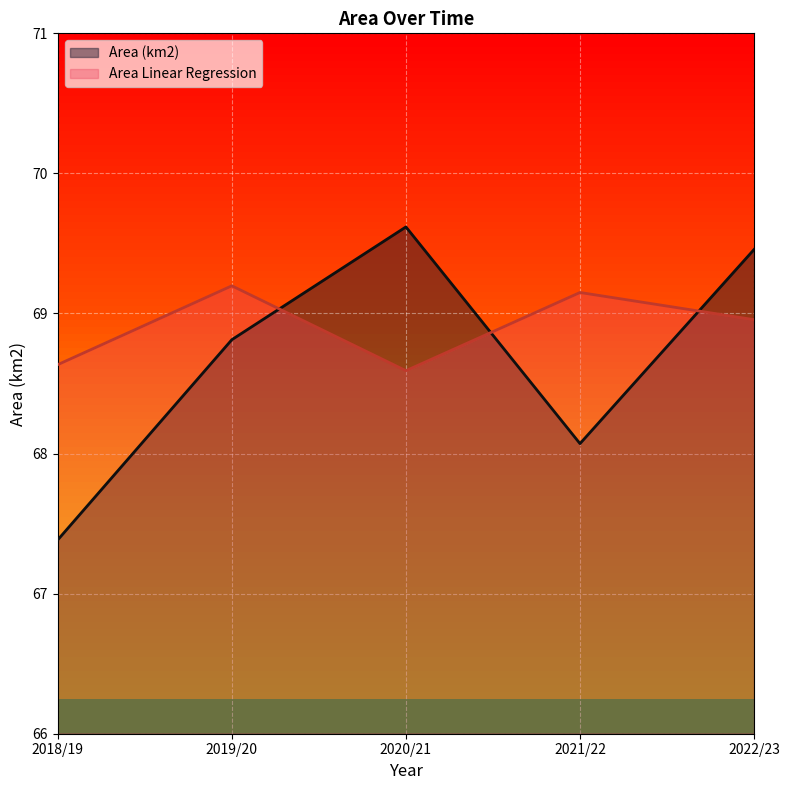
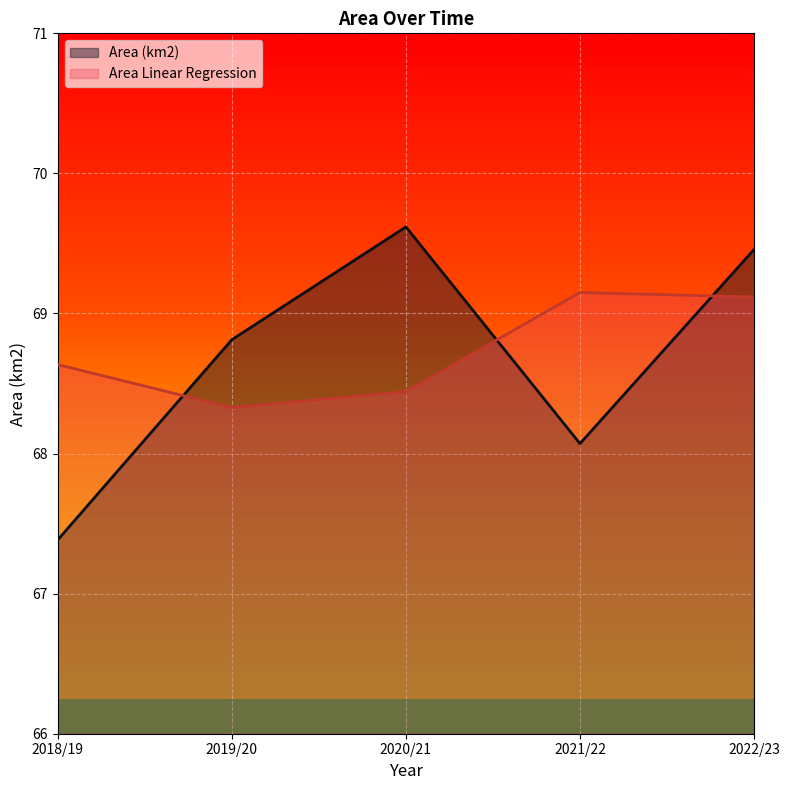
  {
    "Area (km2)": {
      "2018/19": 67.38,
      "2019/20": 68.81,
      "2020/21": 69.62,
      "2021/22": 68.07,
      "2022/23": 69.46
    },
    "Area Linear Regression": {
      "2018/19": 68.64,
-     "2019/20": 69.20,
-     "2020/21": 68.59,
+     "2019/20": 68.33,
+     "2020/21": 68.44,
      "2021/22": 69.15,
-     "2022/23": 68.96
+     "2022/23": 69.12
    }
  }
